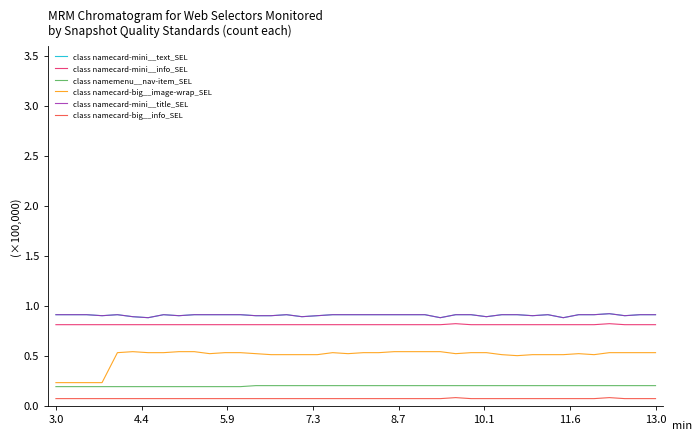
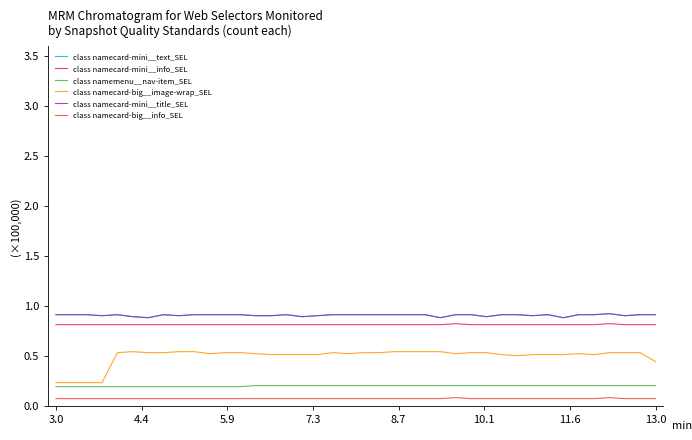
  {
    "class namecard-mini__title_SEL": {
      "3.0": 0.9,
      "13.0": 0.9
    },
    "class namemenu__nav-item_SEL": {
      "3.0": 0.2,
      "13.0": 0.2
    },
    "class namecard-big__image-wrap_SEL": {
      "3.0": 0.2,
-     "13.0": 0.5
+     "13.0": 0.4
    }
  }
